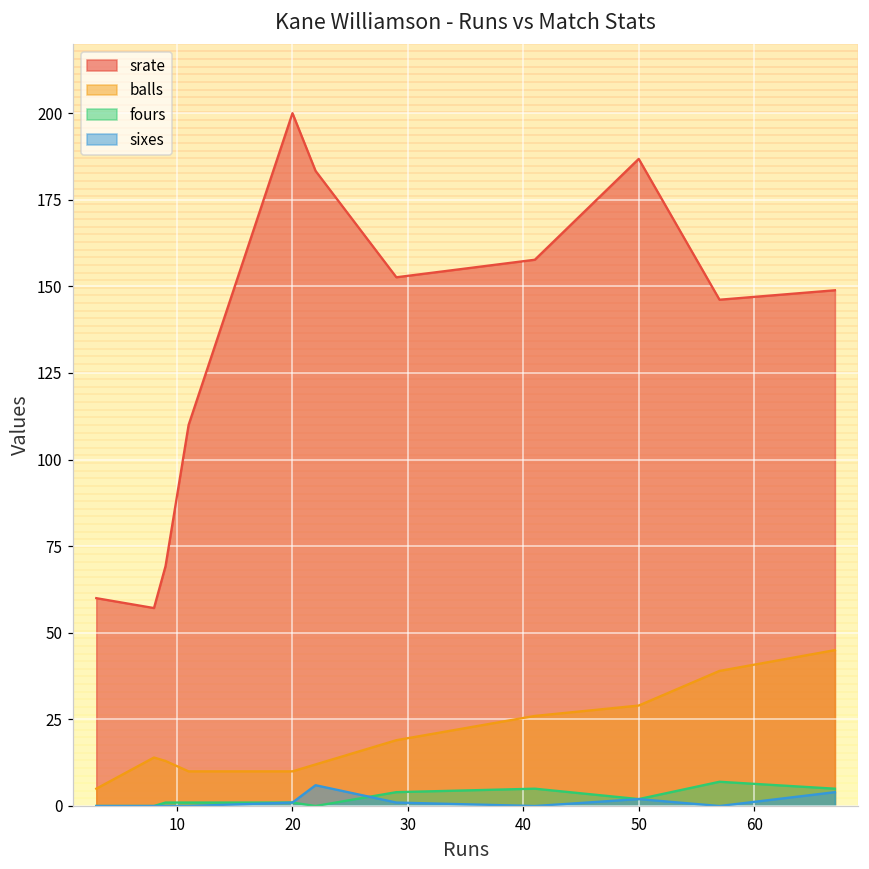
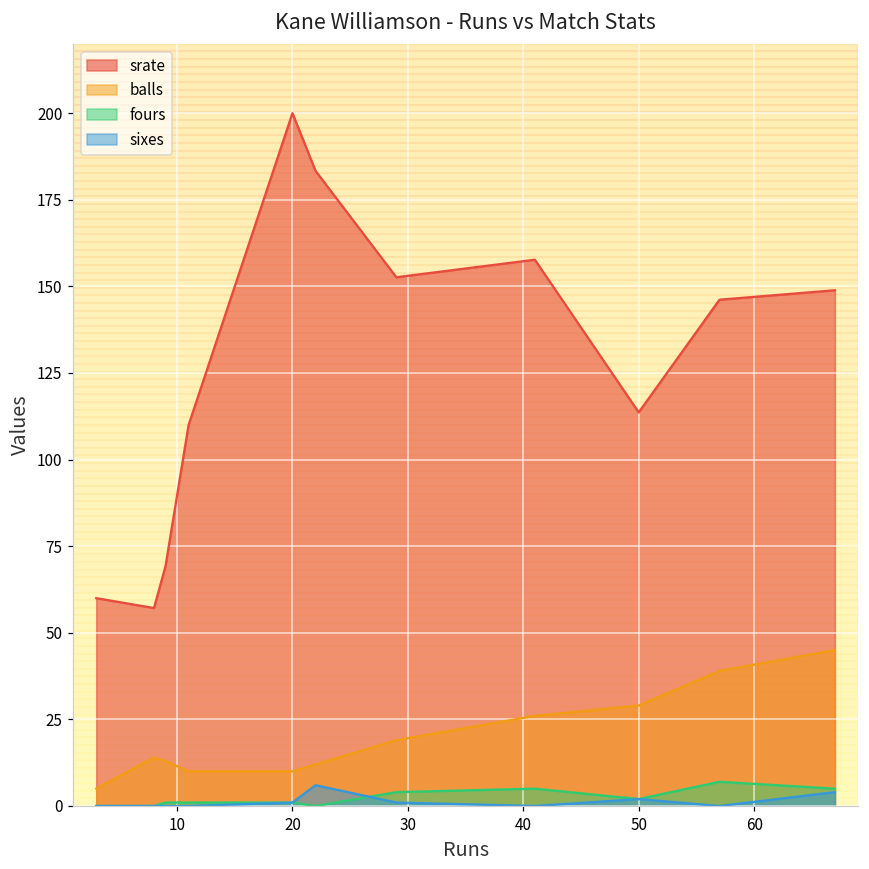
  {
    "srate": {
      "20": 200,
-     "50": 187
+     "50": 114
    },
    "balls": {
      "20": 10,
      "50": 29
    }
  }
